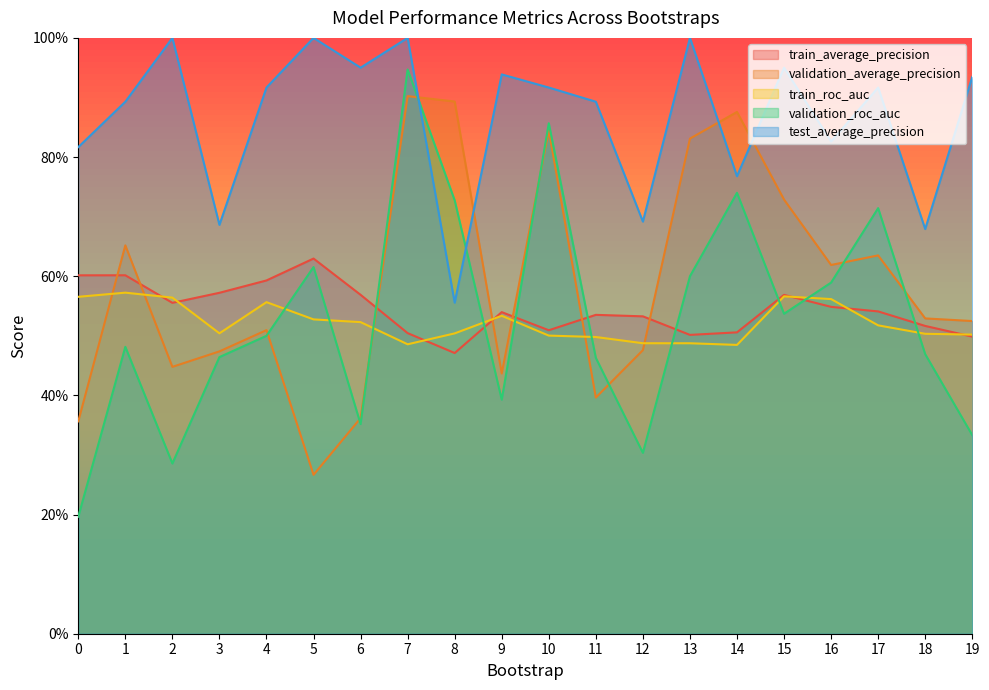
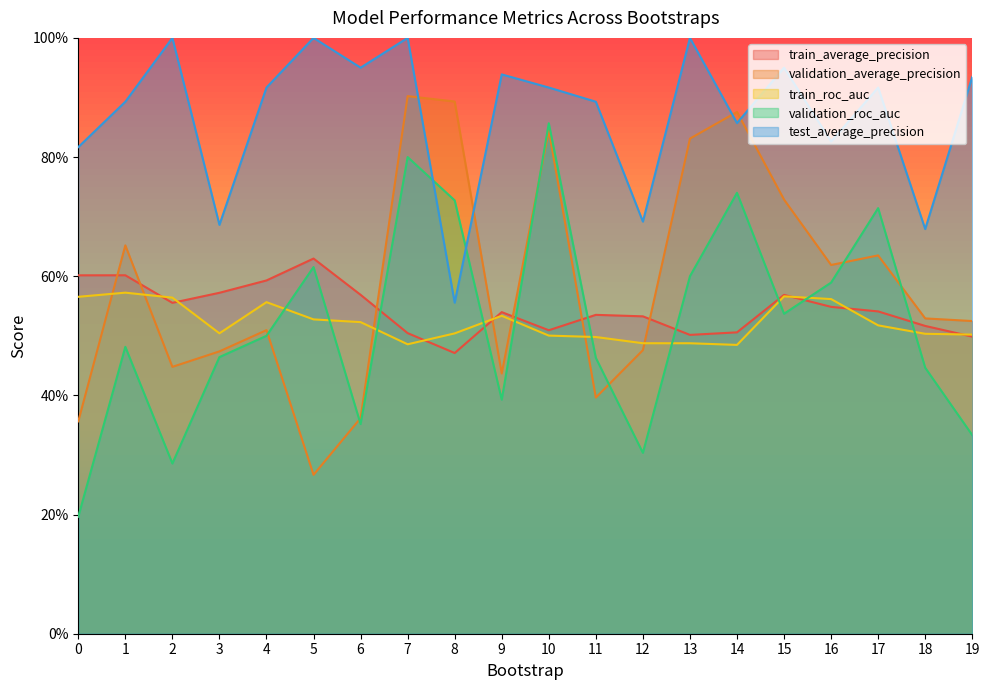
  {
    "validation_roc_auc": {
      "0": "20%",
      "1": "48%",
      "2": "29%",
      "3": "46%",
      "4": "50%",
      "5": "62%",
      "6": "35%",
-     "7": "95%",
+     "7": "80%",
      "8": "73%",
      "9": "39%",
      "10": "86%",
      "11": "46%",
      "12": "30%",
      "13": "60%",
      "14": "74%",
      "15": "54%",
      "16": "59%",
      "17": "71%",
-     "18": "47%",
+     "18": "45%",
      "19": "33%"
    },
    "test_average_precision": {
      "0": "82%",
      "1": "89%",
      "2": "100%",
      "3": "69%",
      "4": "92%",
      "5": "100%",
      "6": "95%",
      "7": "100%",
      "8": "56%",
      "9": "94%",
      "10": "92%",
      "11": "89%",
      "12": "69%",
      "13": "100%",
-     "14": "77%",
+     "14": "86%",
      "18": "68%",
      "19": "93%"
    }
  }
